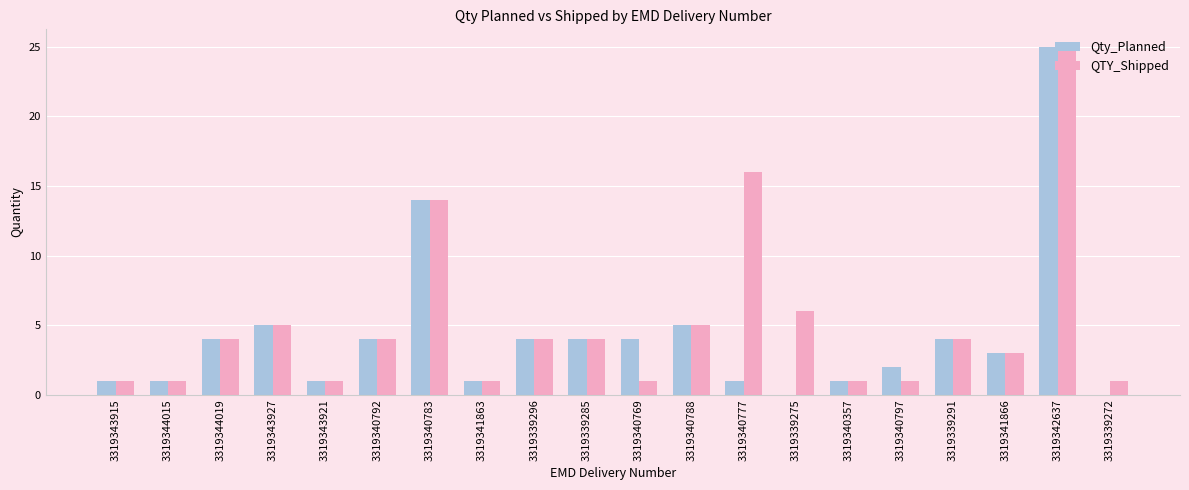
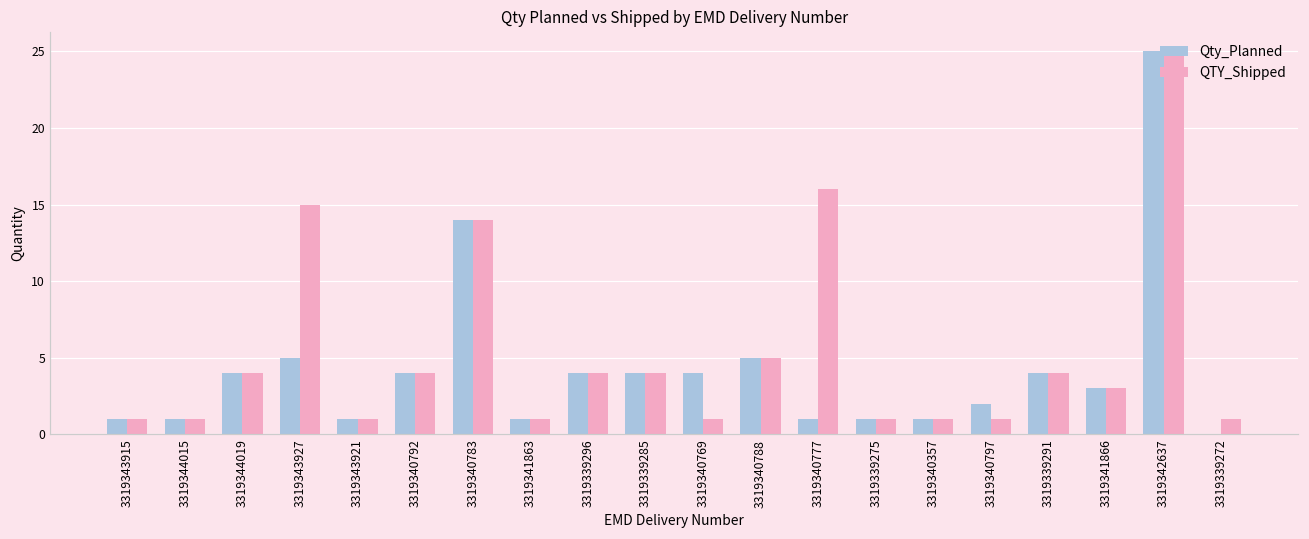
  {
    "Qty_Planned": {
      "3319343915": 1,
      "3319344015": 1,
      "3319344019": 4,
      "3319343927": 5,
      "3319343921": 1,
      "3319340792": 4,
      "3319340783": 14,
      "3319341863": 1,
      "3319339296": 4,
      "3319339285": 4,
      "3319340769": 4,
      "3319340788": 5,
      "3319340777": 1,
-     "3319339275": 0,
+     "3319339275": 1,
      "3319340357": 1,
      "3319340797": 2,
      "3319339291": 4,
      "3319341866": 3,
      "3319342637": 25,
      "3319339272": 0
    },
    "QTY_Shipped": {
      "3319343915": 1,
      "3319344015": 1,
      "3319344019": 4,
-     "3319343927": 5,
+     "3319343927": 15,
      "3319343921": 1,
      "3319340792": 4,
      "3319340783": 14,
      "3319341863": 1,
      "3319339296": 4,
      "3319339285": 4,
      "3319340769": 1,
      "3319340788": 5,
      "3319340777": 16,
-     "3319339275": 6,
+     "3319339275": 1,
      "3319340357": 1,
      "3319340797": 1,
      "3319339291": 4,
      "3319341866": 3,
      "3319342637": 25,
      "3319339272": 1
    }
  }
